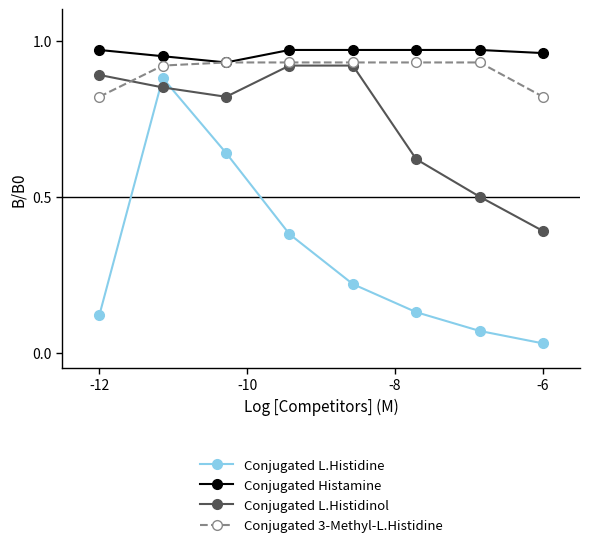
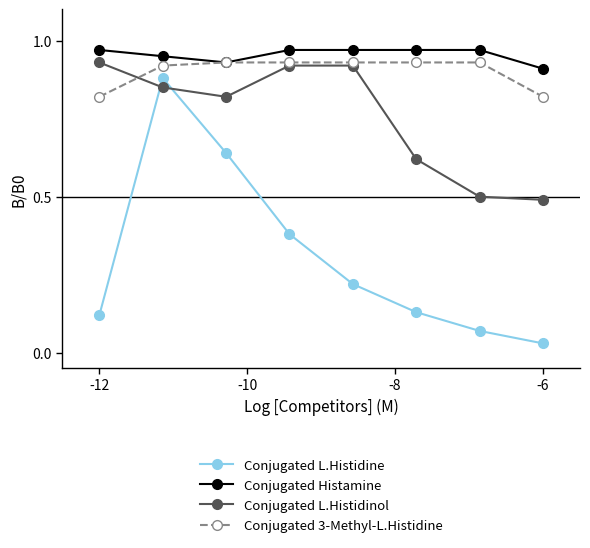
  {
    "Conjugated L.Histidine": {
      "-12": 0.12,
      "-6": 0.03
    },
    "Conjugated Histamine": {
      "-12": 0.97,
-     "-6": 0.96
+     "-6": 0.91
    },
    "Conjugated L.Histidinol": {
-     "-12": 0.89,
-     "-6": 0.39
+     "-12": 0.93,
+     "-6": 0.49
    },
    "Conjugated 3-Methyl-L.Histidine": {
      "-12": 0.82,
      "-6": 0.82
    }
  }
